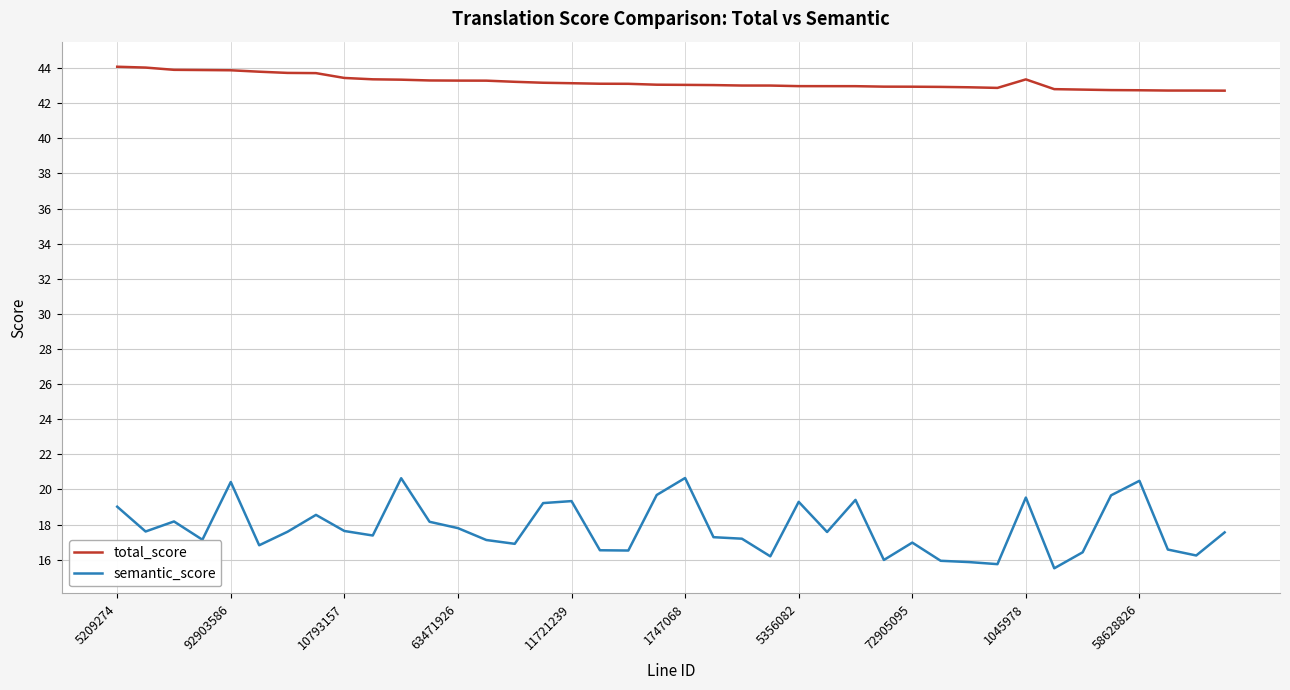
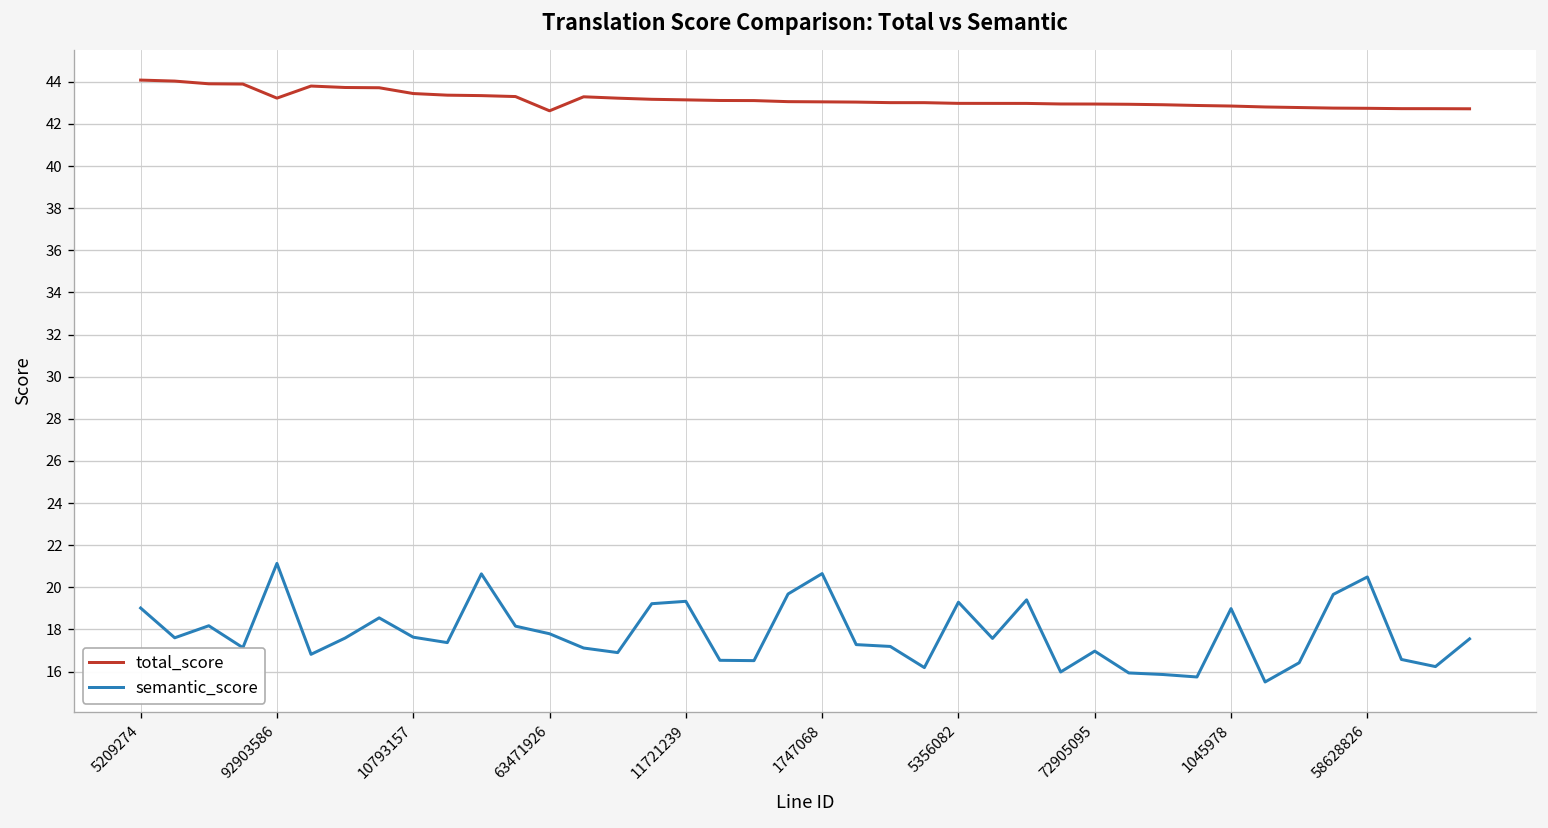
  {
    "total_score": {
      "5209274": 44.1,
-     "92903586": 43.9,
+     "92903586": 43.2,
      "10793157": 43.4,
-     "63471926": 43.3,
+     "63471926": 42.6,
      "11721239": 43.1,
      "1747068": 43.0,
      "5356082": 43.0,
      "72905095": 42.9,
-     "1045978": 43.4,
+     "1045978": 42.8,
      "58628826": 42.7
    },
    "semantic_score": {
      "5209274": 19.0,
-     "92903586": 20.4,
+     "92903586": 21.1,
      "10793157": 17.6,
      "63471926": 17.8,
      "11721239": 19.3,
      "1747068": 20.7,
      "5356082": 19.3,
      "72905095": 17.0,
-     "1045978": 19.5,
+     "1045978": 19.0,
      "58628826": 20.5
    }
  }
